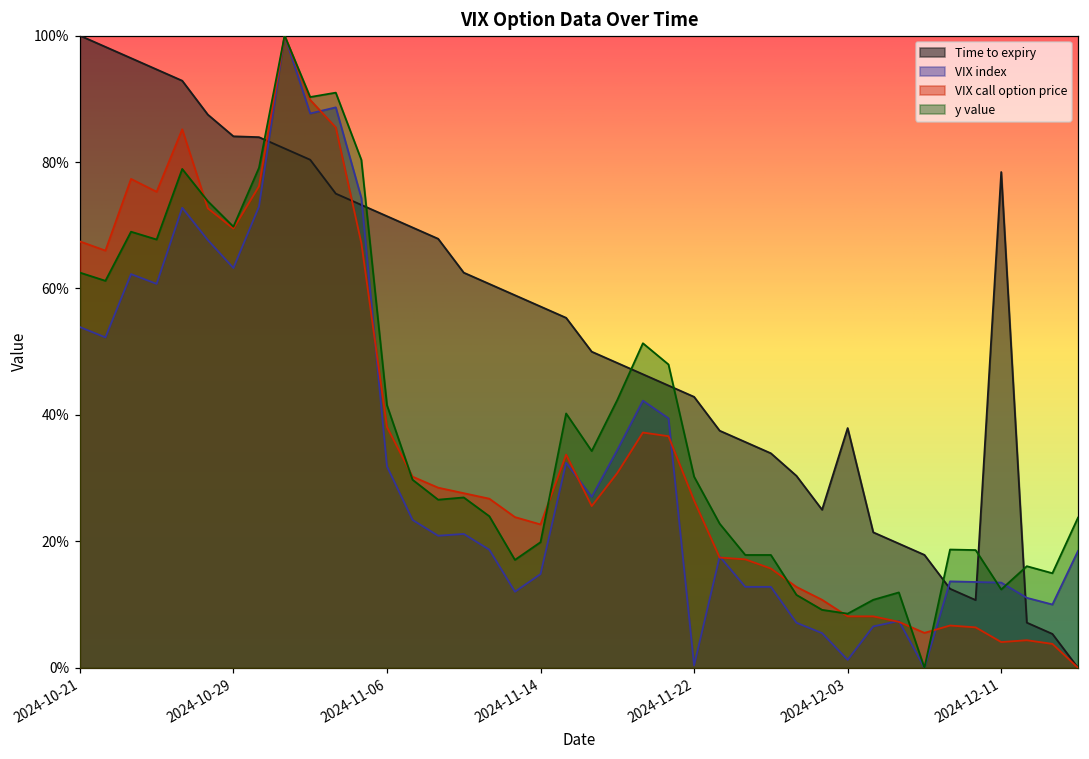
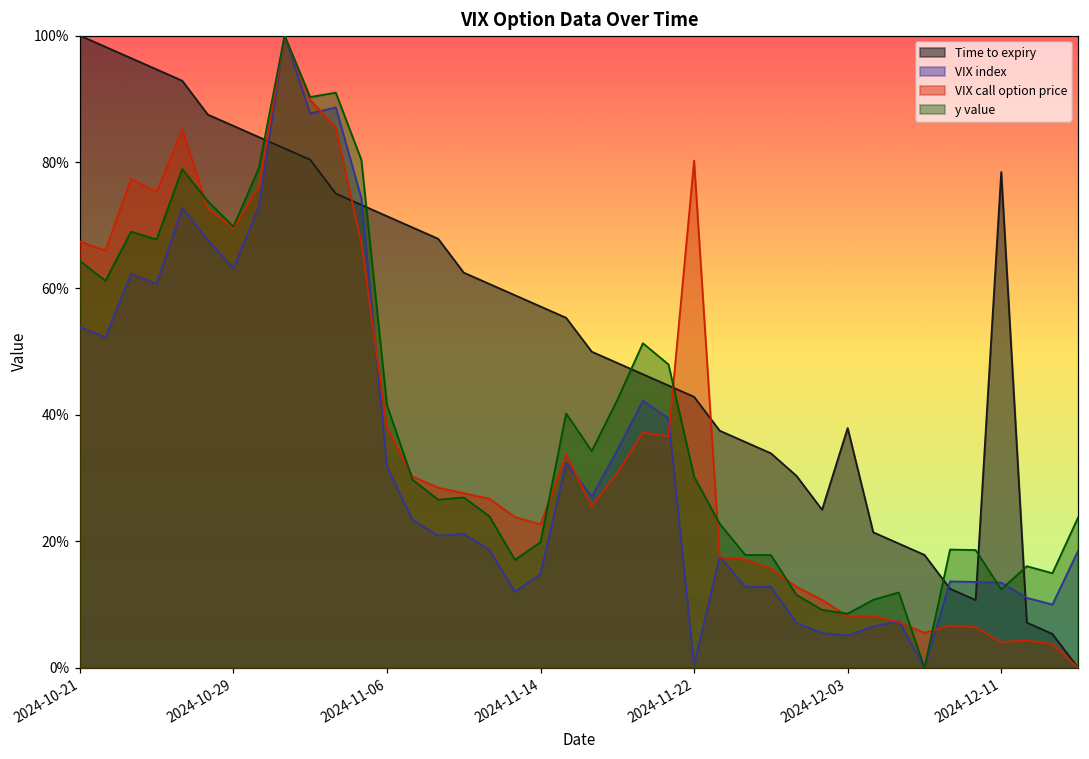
  {
    "Time to expiry": {
      "2024-10-21": "100%",
-     "2024-10-29": "84%",
+     "2024-10-29": "86%",
      "2024-11-06": "71%",
      "2024-11-14": "57%",
      "2024-11-22": "43%",
      "2024-12-03": "38%",
      "2024-12-11": "78%"
    },
    "VIX index": {
      "2024-10-21": "54%",
      "2024-10-29": "63%",
      "2024-11-06": "32%",
      "2024-11-14": "15%",
      "2024-11-22": "0%",
-     "2024-12-03": "1%",
+     "2024-12-03": "5%",
      "2024-12-11": "13%"
    },
    "VIX call option price": {
      "2024-10-21": "67%",
      "2024-11-06": "38%",
      "2024-11-14": "23%",
-     "2024-11-22": "26%",
+     "2024-11-22": "80%",
      "2024-12-11": "4%"
    },
    "y value": {
-     "2024-10-21": "63%",
+     "2024-10-21": "64%",
      "2024-11-06": "42%",
      "2024-11-14": "20%",
      "2024-11-22": "30%",
      "2024-12-11": "12%"
    }
  }
